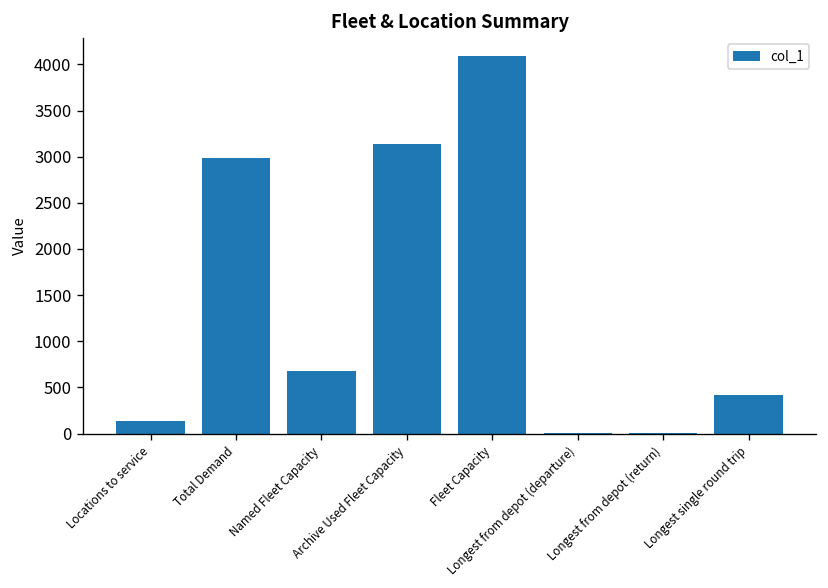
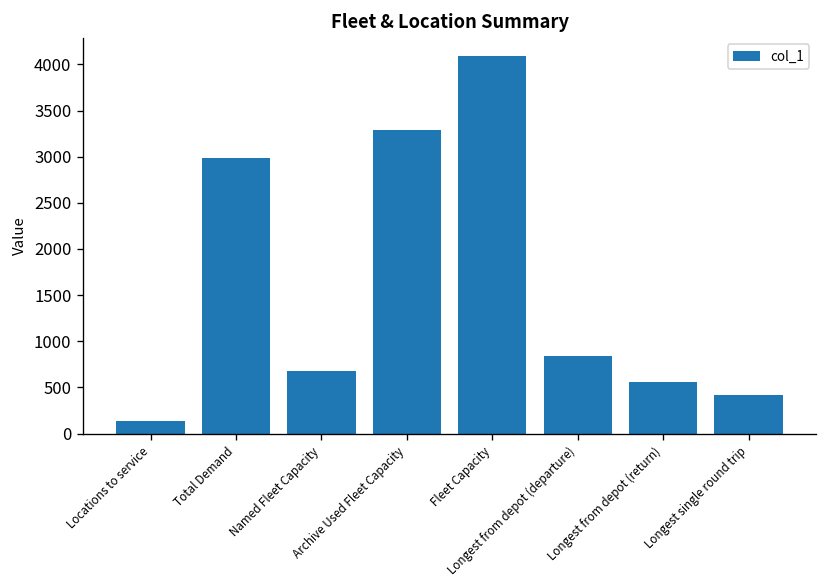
  {
    "Locations to service": 100,
    "Total Demand": 3000,
    "Named Fleet Capacity": 700,
-   "Archive Used Fleet Capacity": 3100,
+   "Archive Used Fleet Capacity": 3300,
    "Fleet Capacity": 4100,
-   "Longest from depot (departure)": 0,
-   "Longest from depot (return)": 0,
+   "Longest from depot (departure)": 800,
+   "Longest from depot (return)": 600,
    "Longest single round trip": 400
  }
